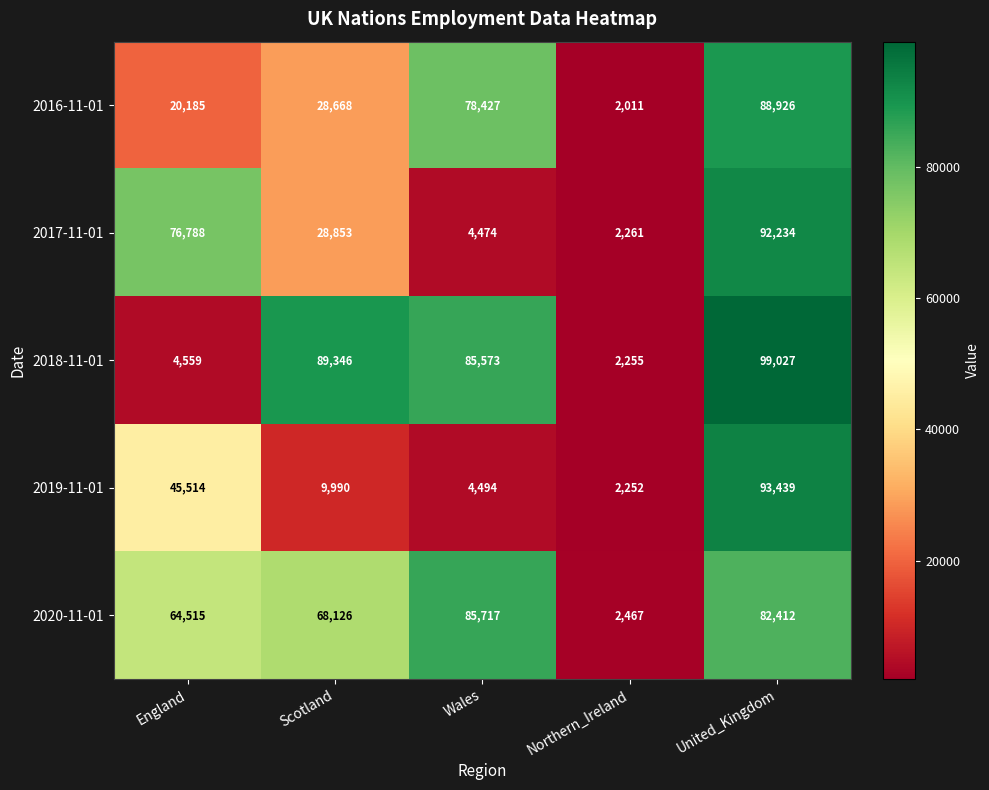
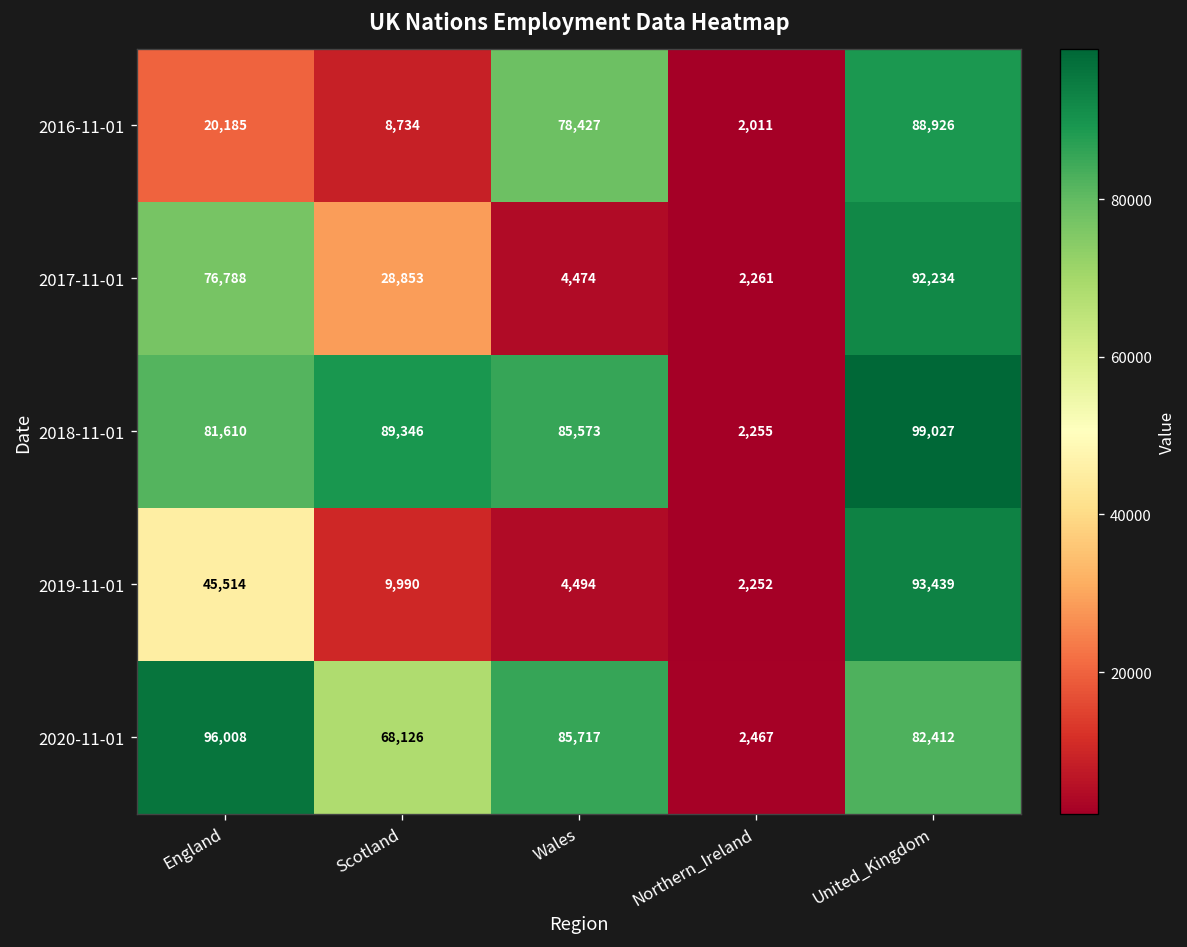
  {
    "2016-11-01": {
      "England": "20,185",
-     "Scotland": "28,668",
+     "Scotland": "8,734",
      "Wales": "78,427",
      "Northern_Ireland": "2,011",
      "United_Kingdom": "88,926"
    },
    "2017-11-01": {
      "England": "76,788",
      "Scotland": "28,853",
      "Wales": "4,474",
      "Northern_Ireland": "2,261",
      "United_Kingdom": "92,234"
    },
    "2018-11-01": {
-     "England": "4,559",
+     "England": "81,610",
      "Scotland": "89,346",
      "Wales": "85,573",
      "Northern_Ireland": "2,255",
      "United_Kingdom": "99,027"
    },
    "2019-11-01": {
      "England": "45,514",
      "Scotland": "9,990",
      "Wales": "4,494",
      "Northern_Ireland": "2,252",
      "United_Kingdom": "93,439"
    },
    "2020-11-01": {
-     "England": "64,515",
+     "England": "96,008",
      "Scotland": "68,126",
      "Wales": "85,717",
      "Northern_Ireland": "2,467",
      "United_Kingdom": "82,412"
    }
  }
